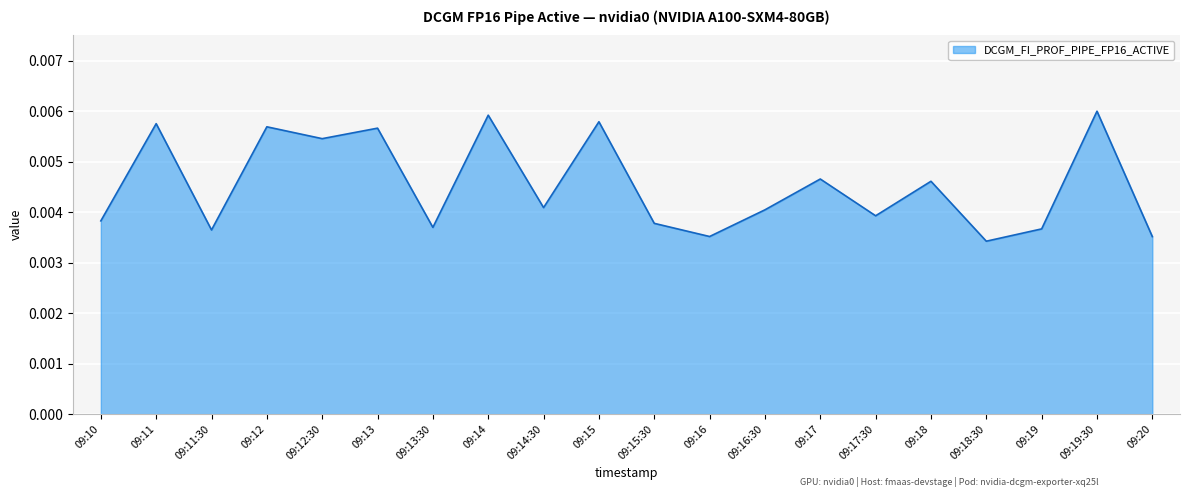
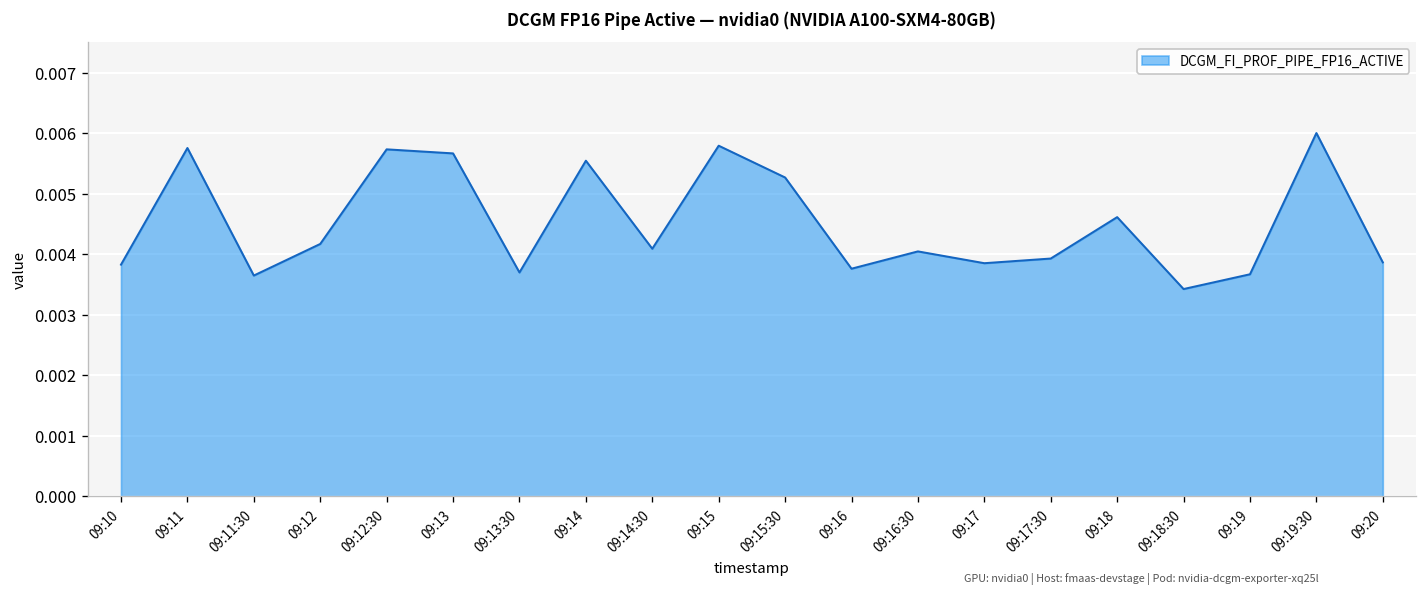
  {
    "09:10": 0.0038,
    "09:11": 0.0058,
    "09:11:30": 0.0037,
-   "09:12": 0.0057,
-   "09:12:30": 0.0055,
+   "09:12": 0.0042,
+   "09:12:30": 0.0057,
    "09:13": 0.0057,
    "09:13:30": 0.0037,
-   "09:14": 0.0059,
+   "09:14": 0.0055,
    "09:14:30": 0.0041,
    "09:15": 0.0058,
-   "09:15:30": 0.0038,
-   "09:16": 0.0035,
+   "09:15:30": 0.0053,
+   "09:16": 0.0038,
    "09:16:30": 0.0040,
-   "09:17": 0.0047,
+   "09:17": 0.0039,
    "09:17:30": 0.0039,
    "09:18": 0.0046,
    "09:18:30": 0.0034,
    "09:19": 0.0037,
    "09:19:30": 0.0060,
-   "09:20": 0.0035
+   "09:20": 0.0039
  }
